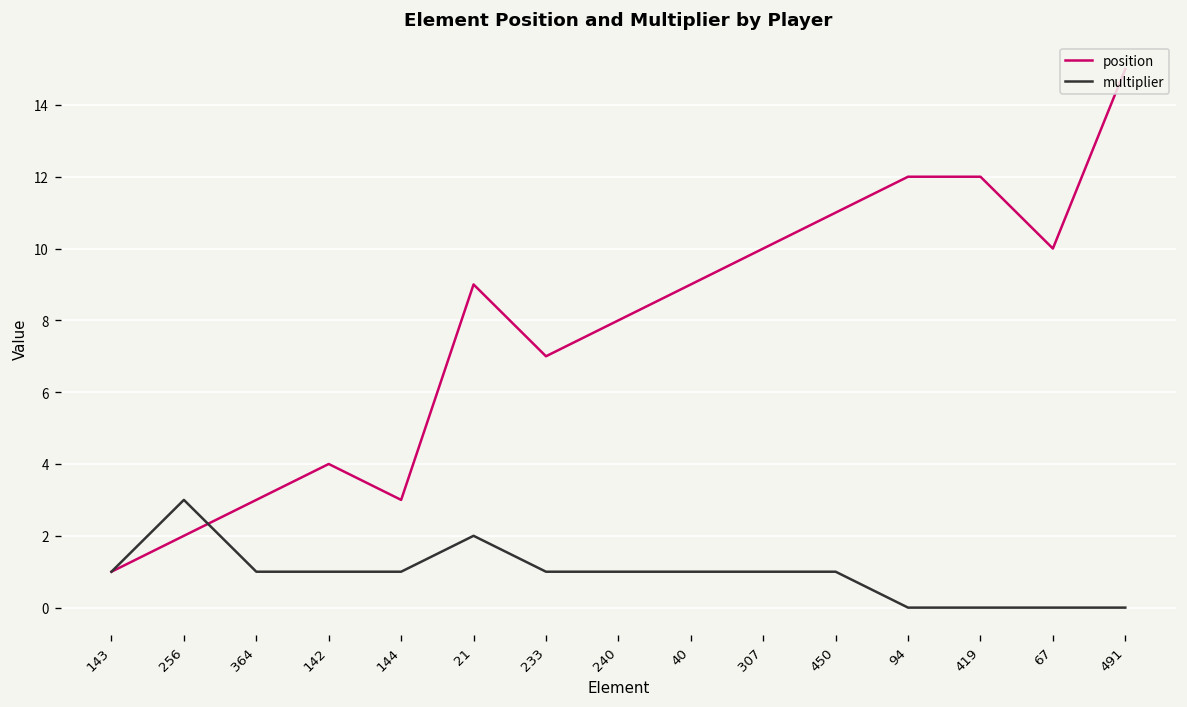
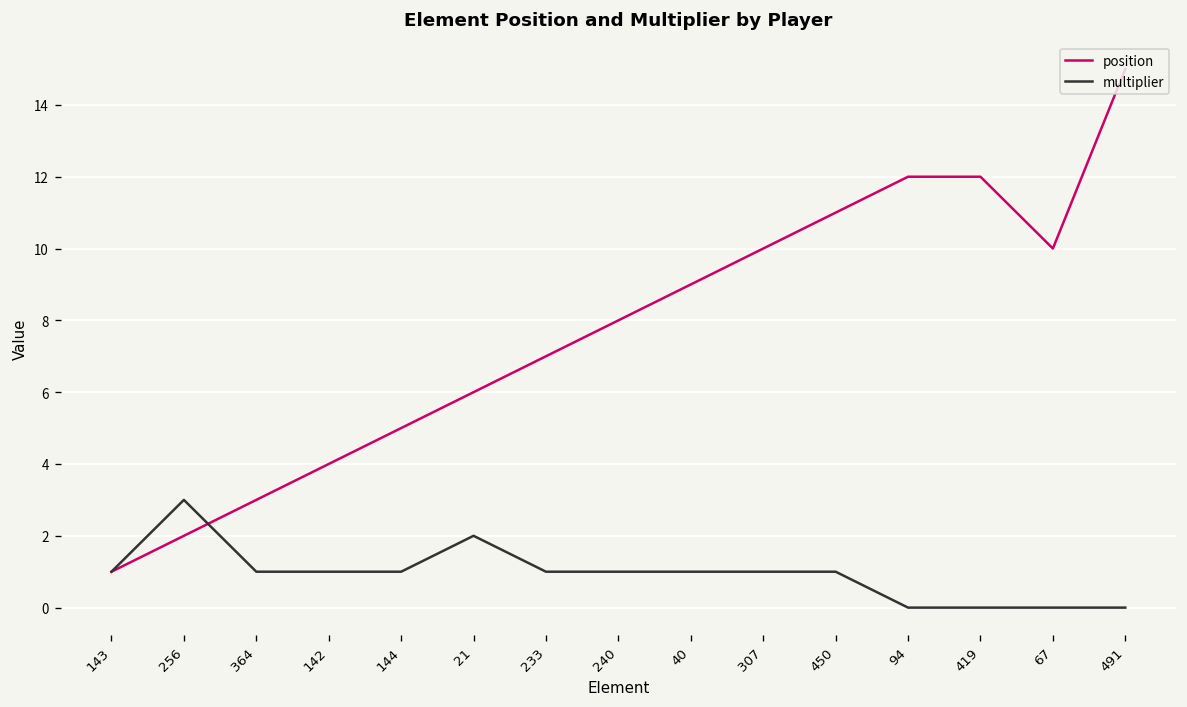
  {
    "position": {
      "256": 2,
      "364": 3,
      "142": 4,
-     "144": 3,
-     "21": 9,
+     "144": 5,
+     "21": 6,
      "233": 7,
      "240": 8,
      "40": 9,
      "307": 10,
      "450": 11,
      "94": 12,
      "419": 12,
      "67": 10
    },
    "multiplier": {
      "256": 3,
      "364": 1,
      "142": 1,
      "144": 1,
      "21": 2,
      "233": 1,
      "240": 1,
      "40": 1,
      "307": 1,
      "450": 1,
      "94": 0,
      "419": 0,
      "67": 0,
      "491": 0
    }
  }
